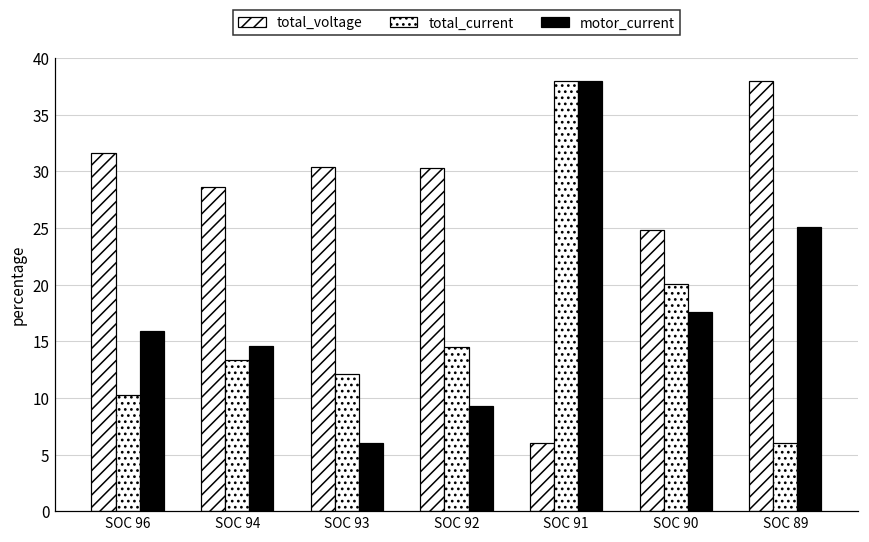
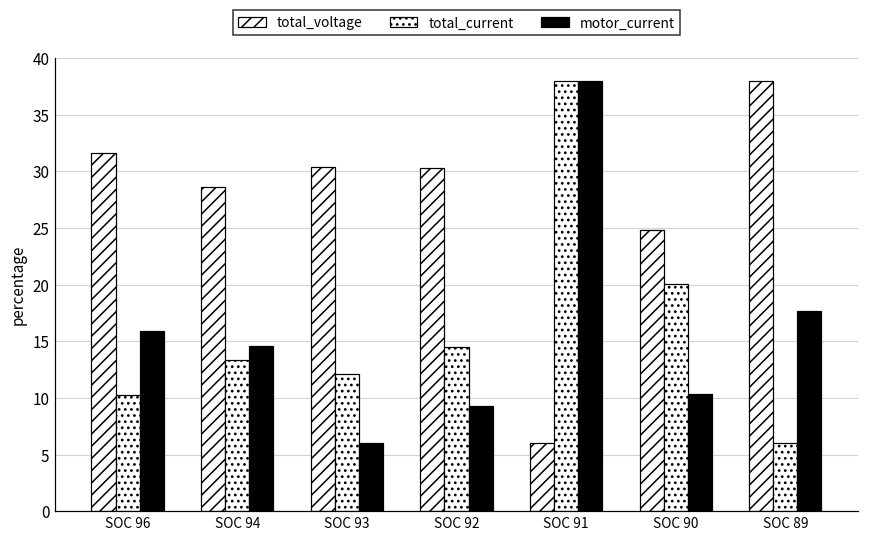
  {
    "motor_current": {
      "SOC 96": 15.9,
      "SOC 94": 14.6,
      "SOC 93": 6.0,
      "SOC 92": 9.3,
      "SOC 91": 38.0,
-     "SOC 90": 17.6,
-     "SOC 89": 25.1
+     "SOC 90": 10.3,
+     "SOC 89": 17.7
    }
  }
